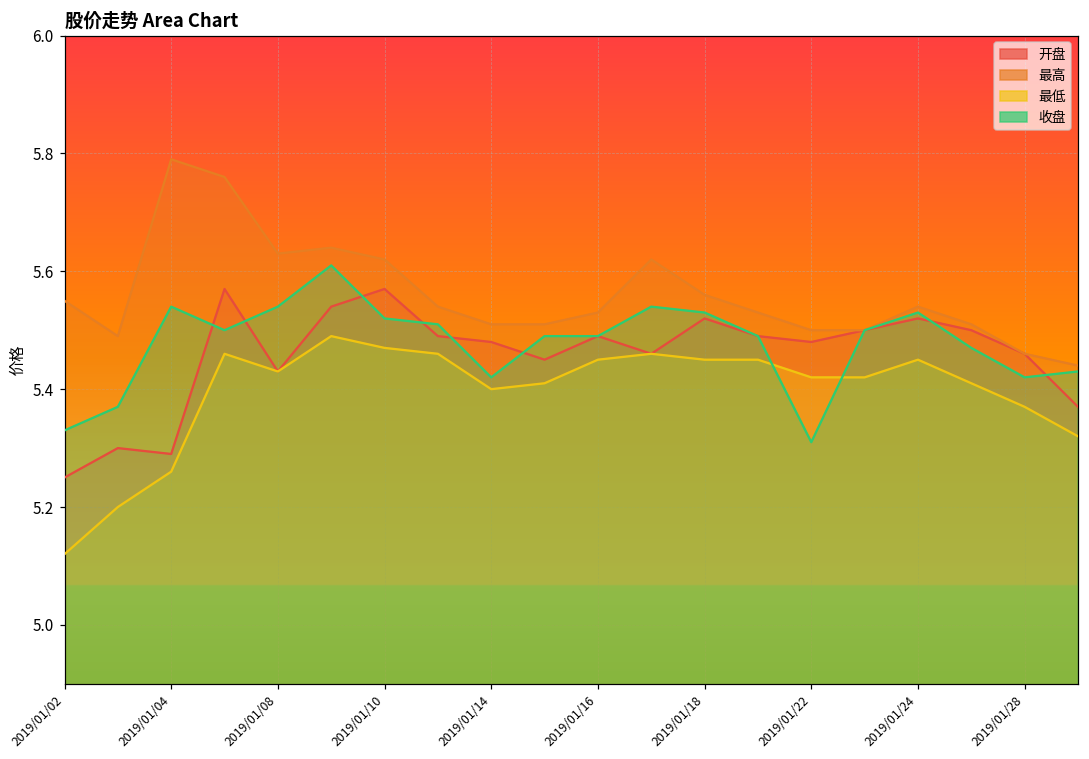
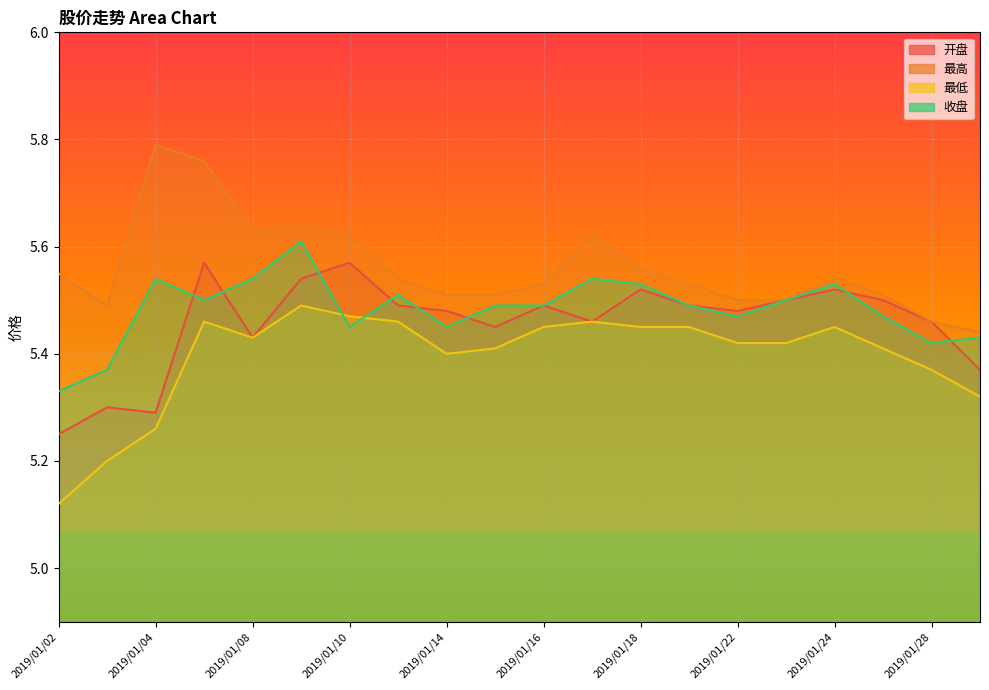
  {
    "收盘": {
      "2019/01/02": 5.33,
      "2019/01/04": 5.54,
      "2019/01/08": 5.54,
-     "2019/01/10": 5.52,
-     "2019/01/14": 5.42,
+     "2019/01/10": 5.45,
+     "2019/01/14": 5.45,
      "2019/01/18": 5.53,
-     "2019/01/22": 5.31,
+     "2019/01/22": 5.47,
      "2019/01/24": 5.53,
      "2019/01/28": 5.42
    }
  }
